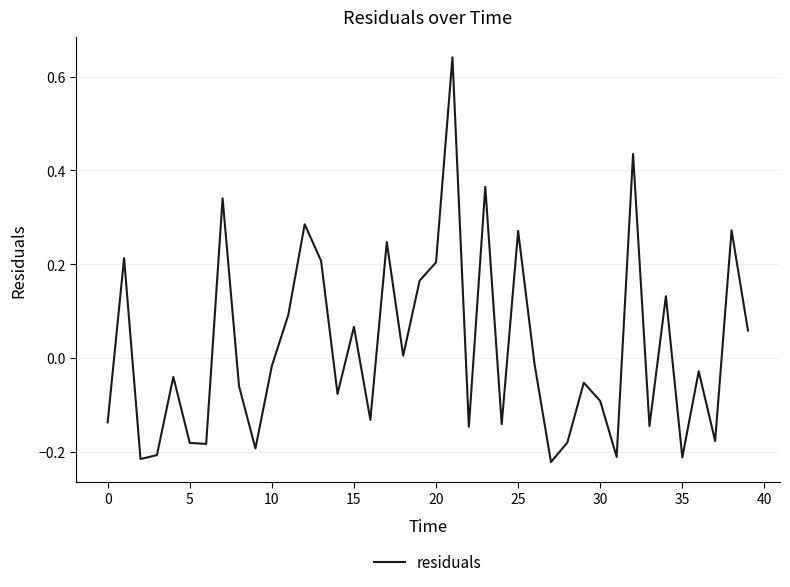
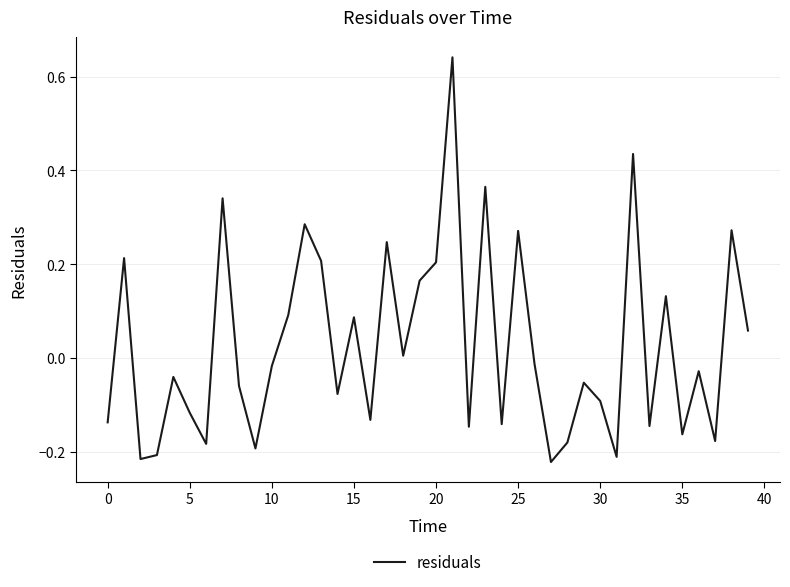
  {
    "0": -0.14,
-   "5": -0.18,
+   "5": -0.12,
    "10": -0.02,
-   "15": 0.07,
+   "15": 0.09,
    "20": 0.20,
    "25": 0.27,
    "30": -0.09,
-   "35": -0.21
+   "35": -0.16
  }
